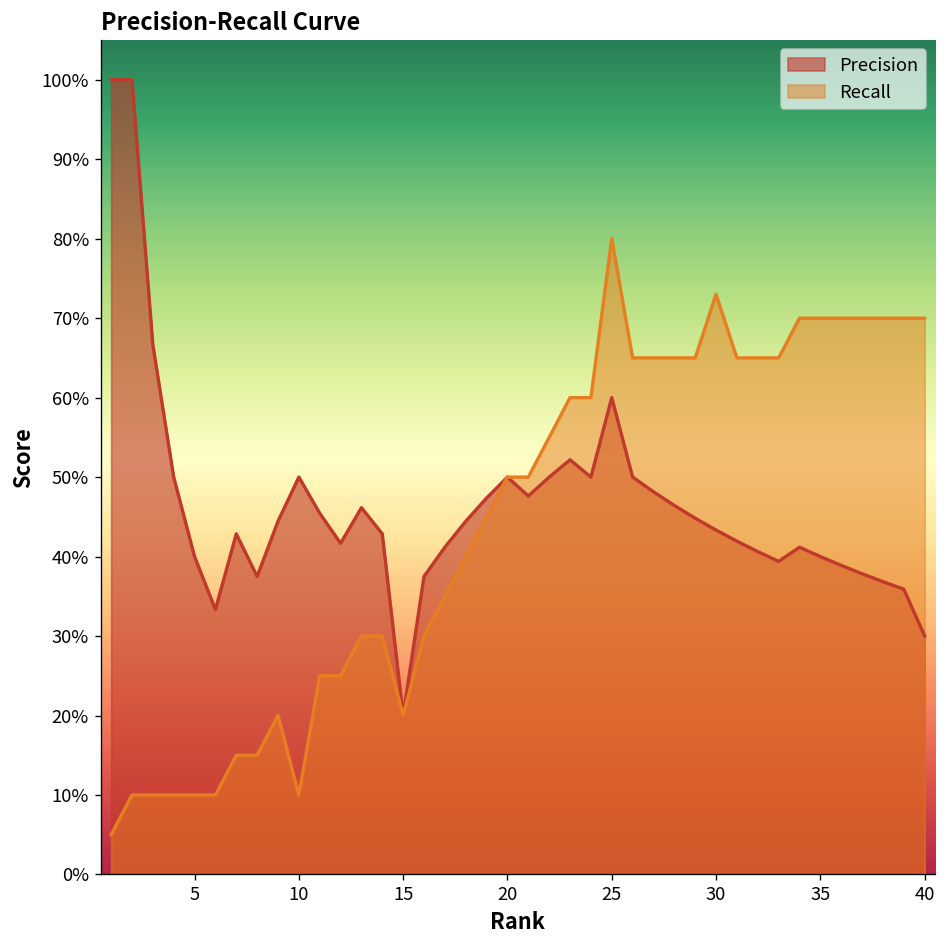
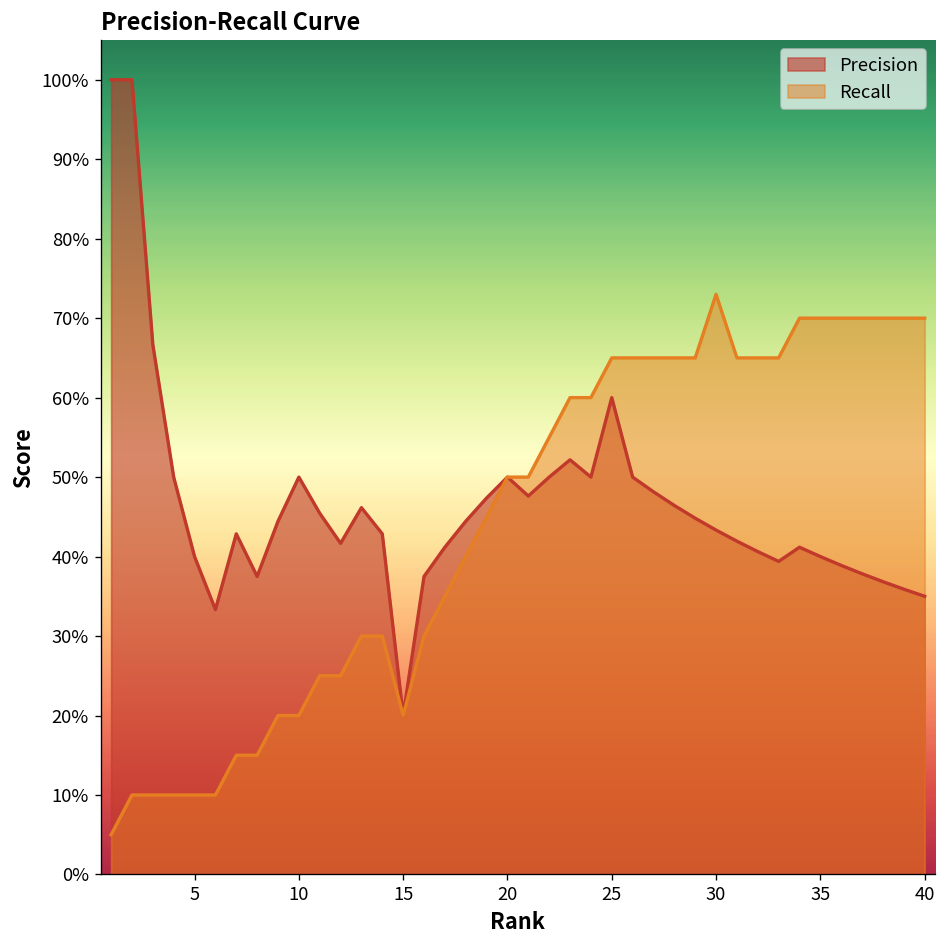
  {
    "Precision": {
      "5": "40%",
      "10": "50%",
      "25": "60%",
      "30": "43%",
      "35": "40%",
-     "40": "30%"
+     "40": "35%"
    },
    "Recall": {
      "5": "10%",
-     "10": "10%",
-     "25": "80%",
+     "10": "20%",
+     "25": "65%",
      "30": "73%",
      "35": "70%",
      "40": "70%"
    }
  }
